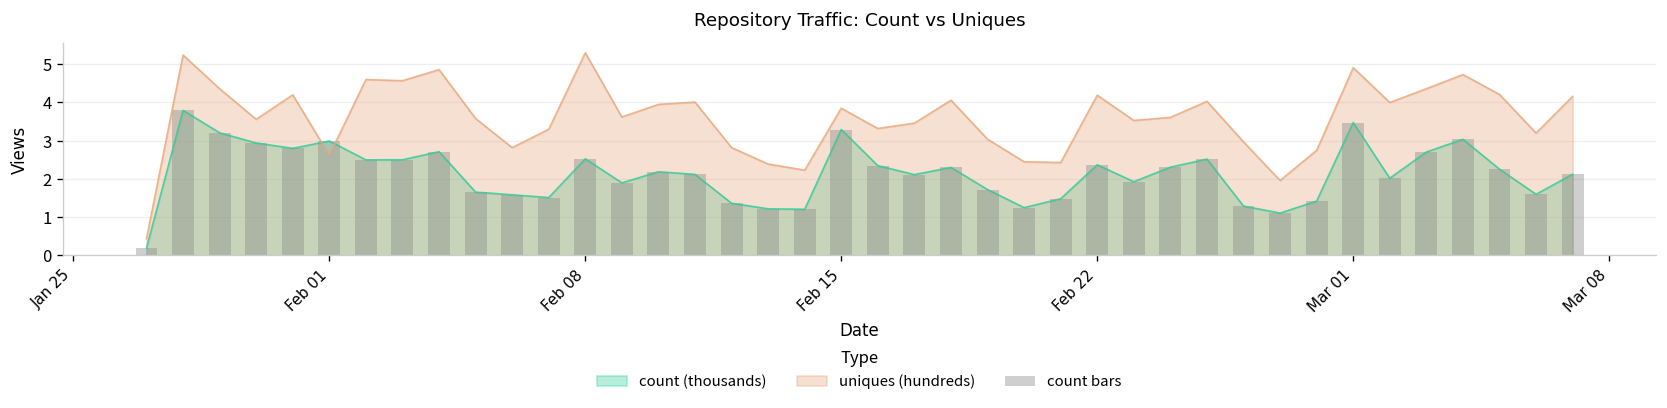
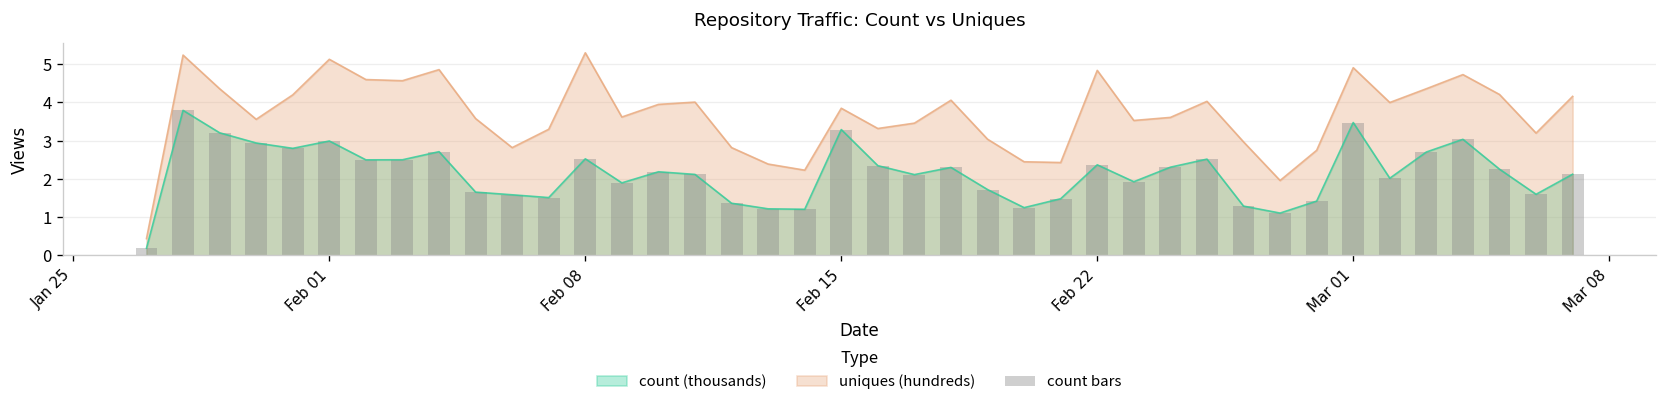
  {
    "count (thousands)": {
      "Feb 01": 3.0,
      "Feb 08": 2.5,
      "Feb 15": 3.3,
      "Feb 22": 2.4,
      "Mar 01": 3.5
    },
    "count bars": {
      "Feb 01": 3.0,
      "Feb 08": 2.5,
      "Feb 15": 3.3,
      "Feb 22": 2.4,
      "Mar 01": 3.5
    },
    "uniques (hundreds)": {
-     "Feb 01": 2.6,
+     "Feb 01": 5.1,
      "Feb 08": 5.3,
      "Feb 15": 3.9,
-     "Feb 22": 4.2,
+     "Feb 22": 4.8,
      "Mar 01": 4.9
    }
  }
